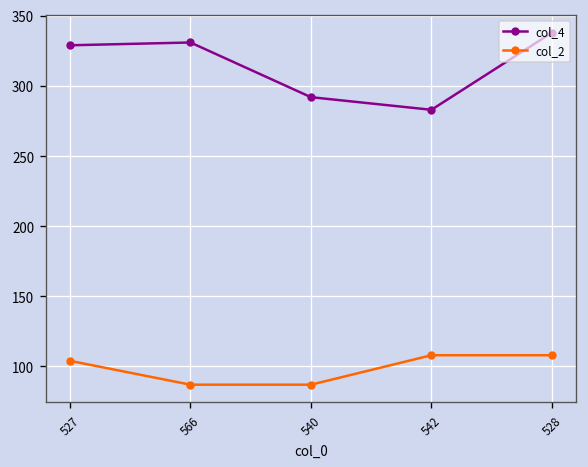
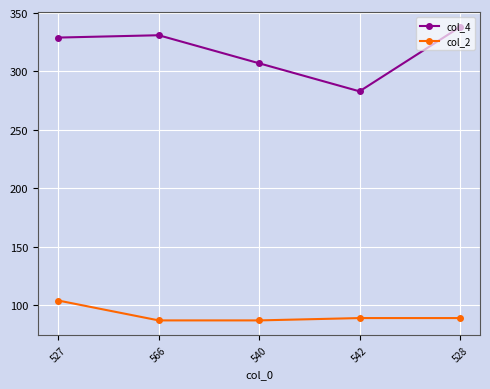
  {
    "col_4": {
      "527": 329,
      "566": 331,
-     "540": 292,
+     "540": 307,
      "542": 283
    },
    "col_2": {
      "527": 104,
      "566": 87,
      "540": 87,
-     "542": 108,
-     "528": 108
+     "542": 89,
+     "528": 89
    }
  }
